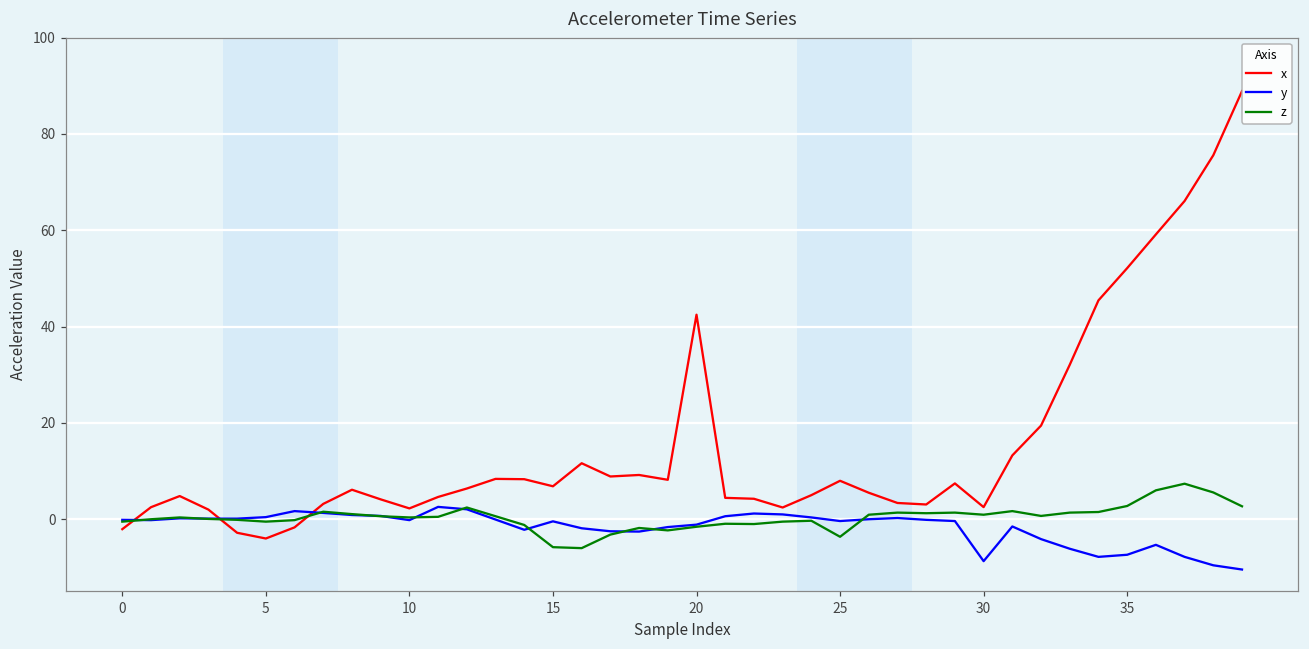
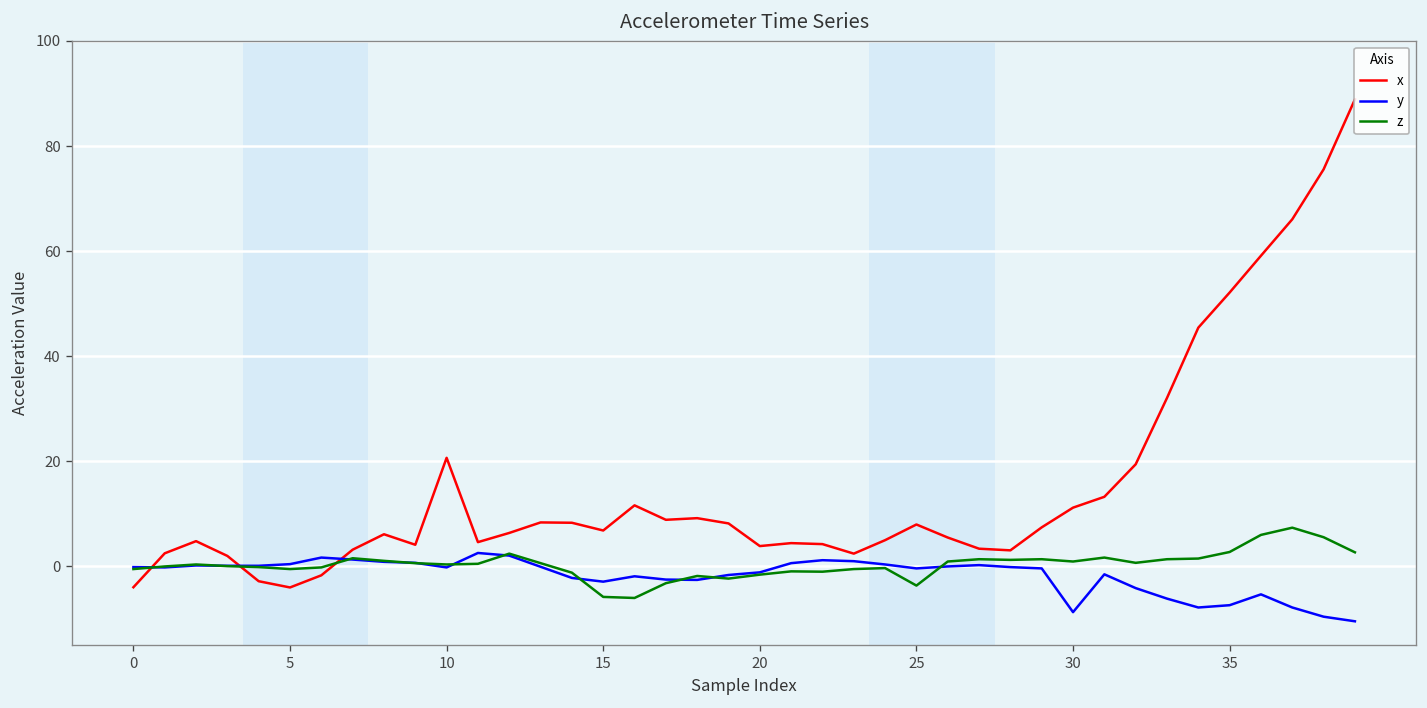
  {
    "x": {
-     "0": -2,
+     "0": -4,
      "5": -4,
-     "10": 2,
+     "10": 21,
      "15": 7,
-     "20": 42,
+     "20": 4,
      "25": 8,
-     "30": 3,
+     "30": 11,
      "35": 52
    },
    "y": {
      "5": 0,
-     "15": 0,
+     "15": -3,
      "25": 0,
      "30": -9,
      "35": -7
    },
    "z": {
      "5": -1,
      "15": -6,
      "25": -4,
      "30": 1,
      "35": 3
    }
  }
